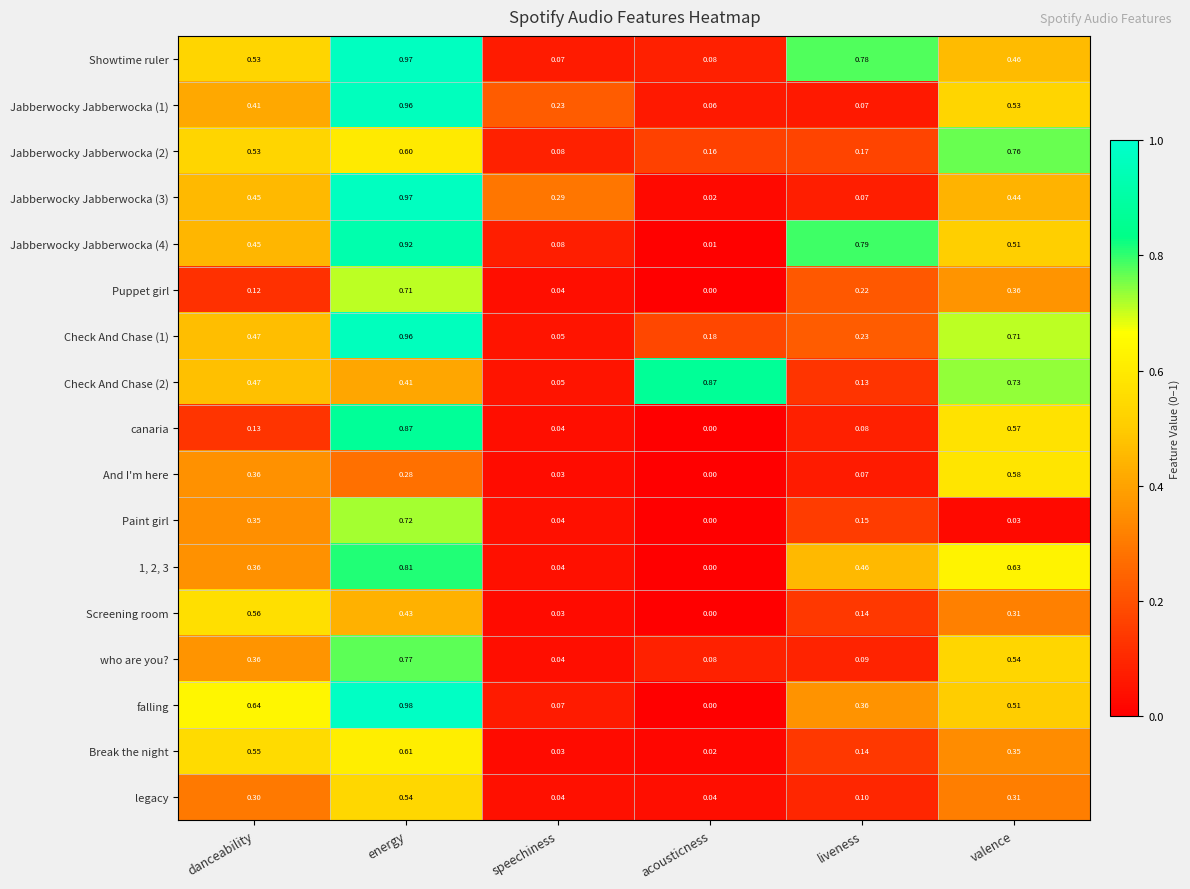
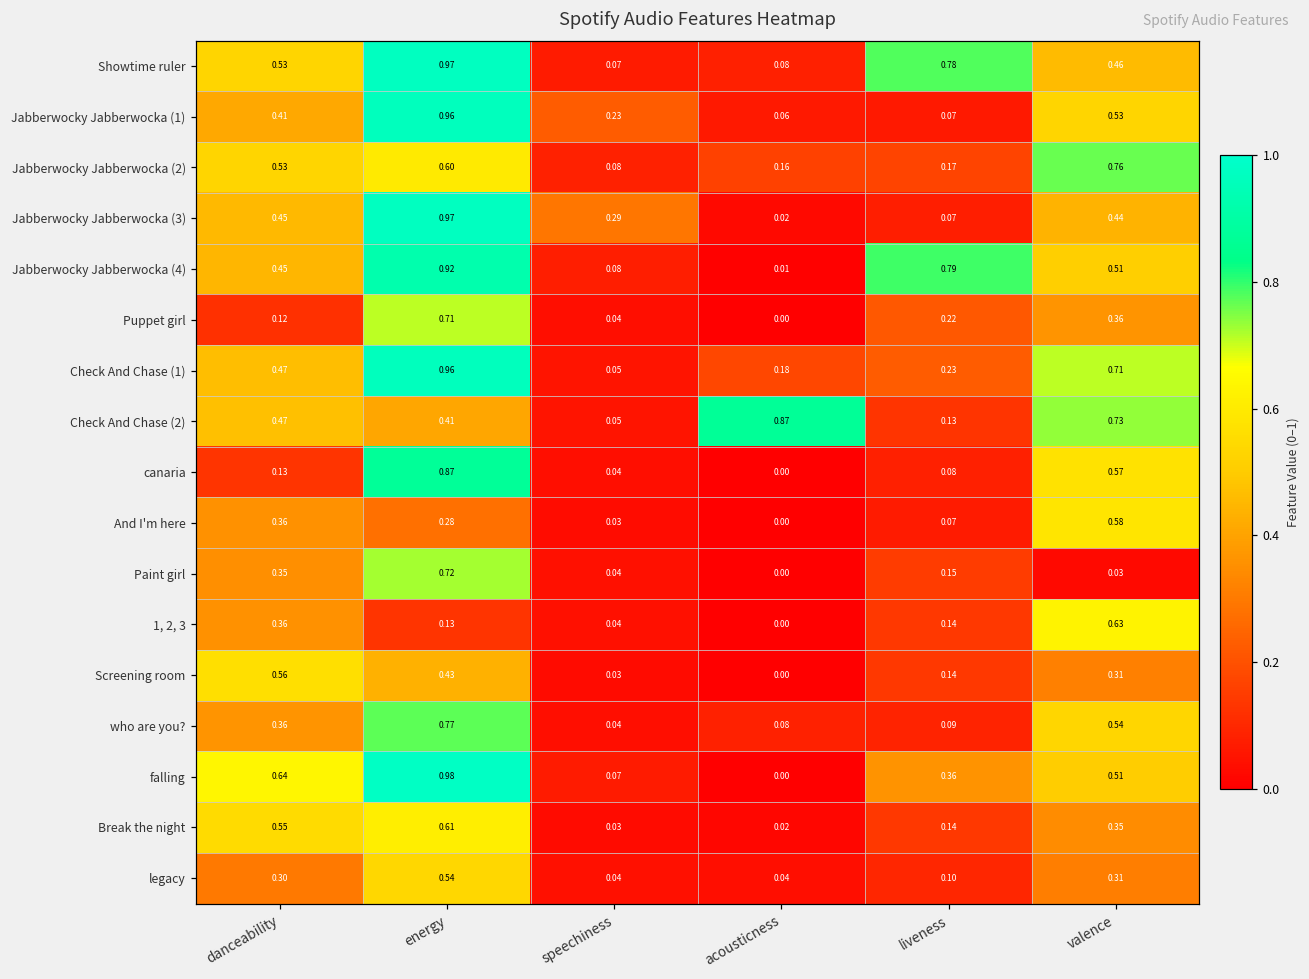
  {
    "Showtime ruler": {
      "danceability": 0.53,
      "energy": 0.97,
      "speechiness": 0.07,
      "acousticness": 0.08,
      "liveness": 0.78,
      "valence": 0.46
    },
    "Jabberwocky Jabberwocka (1)": {
      "danceability": 0.41,
      "energy": 0.96,
      "speechiness": 0.23,
      "acousticness": 0.06,
      "liveness": 0.07,
      "valence": 0.53
    },
    "Jabberwocky Jabberwocka (2)": {
      "danceability": 0.53,
      "energy": 0.60,
      "speechiness": 0.08,
      "acousticness": 0.16,
      "liveness": 0.17,
      "valence": 0.76
    },
    "Jabberwocky Jabberwocka (3)": {
      "danceability": 0.45,
      "energy": 0.97,
      "speechiness": 0.29,
      "acousticness": 0.02,
      "liveness": 0.07,
      "valence": 0.44
    },
    "Jabberwocky Jabberwocka (4)": {
      "danceability": 0.45,
      "energy": 0.92,
      "speechiness": 0.08,
      "acousticness": 0.01,
      "liveness": 0.79,
      "valence": 0.51
    },
    "Puppet girl": {
      "danceability": 0.12,
      "energy": 0.71,
      "speechiness": 0.04,
      "acousticness": 0.00,
      "liveness": 0.22,
      "valence": 0.36
    },
    "Check And Chase (1)": {
      "danceability": 0.47,
      "energy": 0.96,
      "speechiness": 0.05,
      "acousticness": 0.18,
      "liveness": 0.23,
      "valence": 0.71
    },
    "Check And Chase (2)": {
      "danceability": 0.47,
      "energy": 0.41,
      "speechiness": 0.05,
      "acousticness": 0.87,
      "liveness": 0.13,
      "valence": 0.73
    },
    "canaria": {
      "danceability": 0.13,
      "energy": 0.87,
      "speechiness": 0.04,
      "acousticness": 0.00,
      "liveness": 0.08,
      "valence": 0.57
    },
    "And I'm here": {
      "danceability": 0.36,
      "energy": 0.28,
      "speechiness": 0.03,
      "acousticness": 0.00,
      "liveness": 0.07,
      "valence": 0.58
    },
    "Paint girl": {
      "danceability": 0.35,
      "energy": 0.72,
      "speechiness": 0.04,
      "acousticness": 0.00,
      "liveness": 0.15,
      "valence": 0.03
    },
    "1, 2, 3": {
      "danceability": 0.36,
-     "energy": 0.81,
+     "energy": 0.13,
      "speechiness": 0.04,
      "acousticness": 0.00,
-     "liveness": 0.46,
+     "liveness": 0.14,
      "valence": 0.63
    },
    "Screening room": {
      "danceability": 0.56,
      "energy": 0.43,
      "speechiness": 0.03,
      "acousticness": 0.00,
      "liveness": 0.14,
      "valence": 0.31
    },
    "who are you?": {
      "danceability": 0.36,
      "energy": 0.77,
      "speechiness": 0.04,
      "acousticness": 0.08,
      "liveness": 0.09,
      "valence": 0.54
    },
    "falling": {
      "danceability": 0.64,
      "energy": 0.98,
      "speechiness": 0.07,
      "acousticness": 0.00,
      "liveness": 0.36,
      "valence": 0.51
    },
    "Break the night": {
      "danceability": 0.55,
      "energy": 0.61,
      "speechiness": 0.03,
      "acousticness": 0.02,
      "liveness": 0.14,
      "valence": 0.35
    },
    "legacy": {
      "danceability": 0.30,
      "energy": 0.54,
      "speechiness": 0.04,
      "acousticness": 0.04,
      "liveness": 0.10,
      "valence": 0.31
    }
  }
